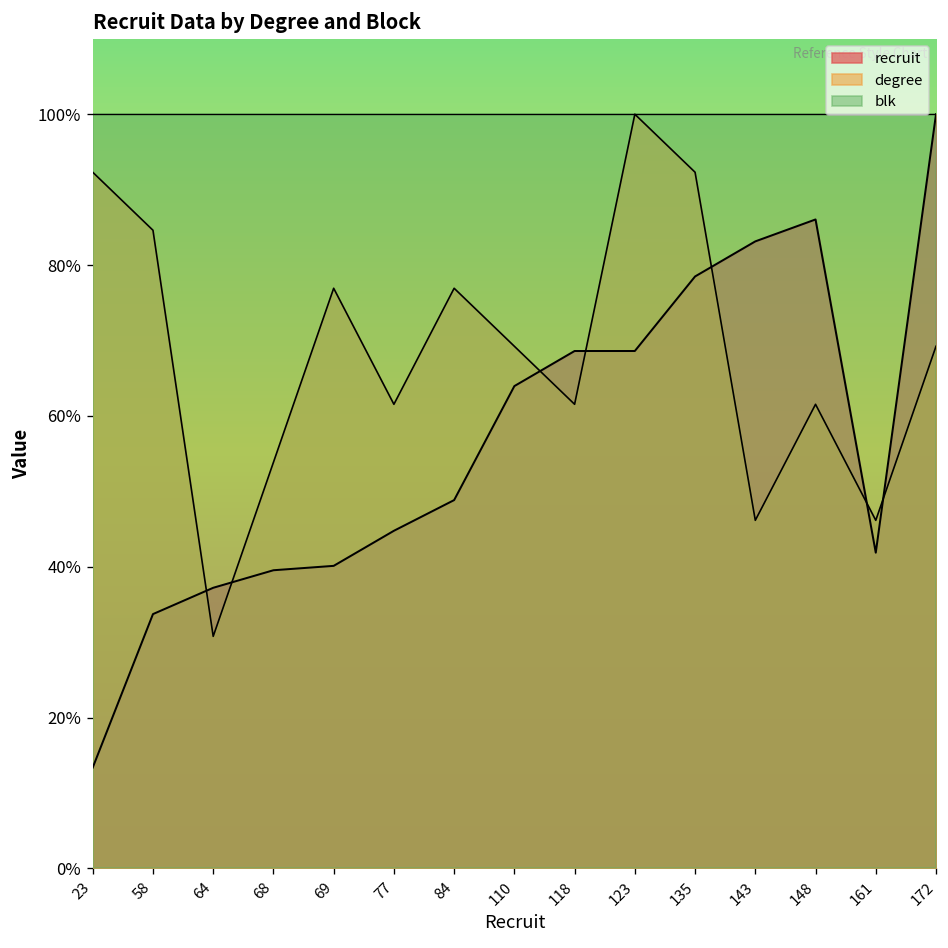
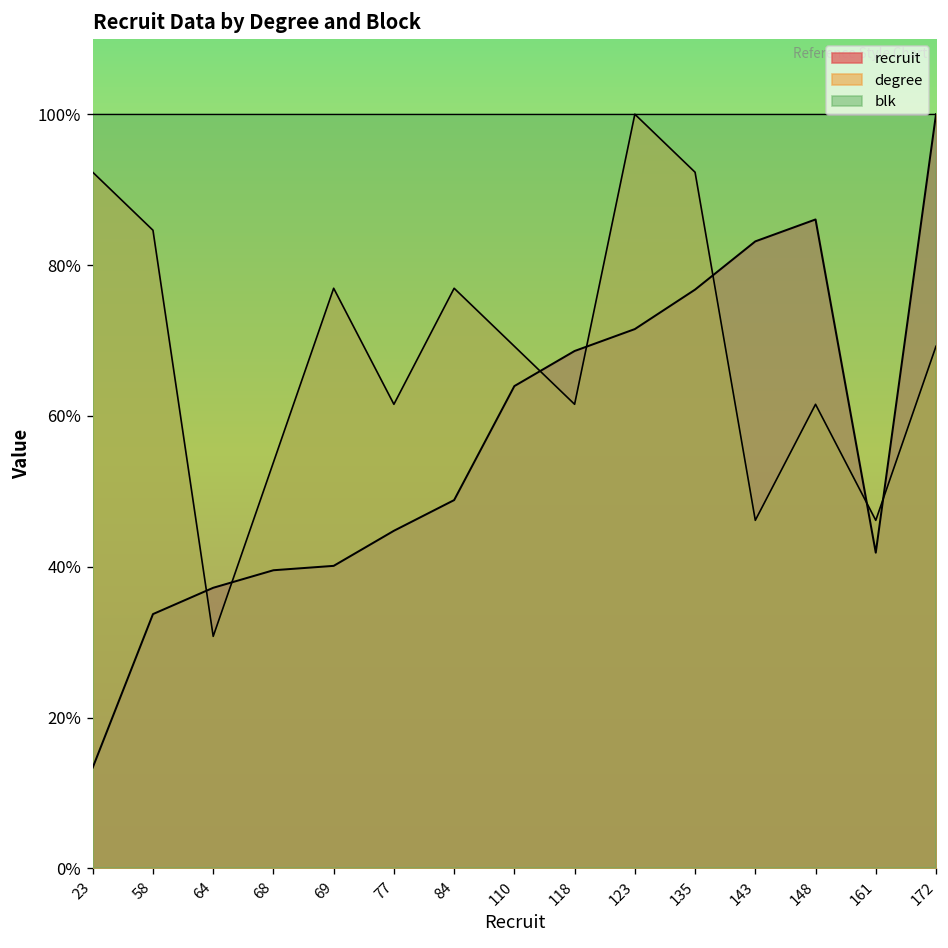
  {
    "recruit": {
      "23": "13%",
      "58": "34%",
      "64": "37%",
      "68": "40%",
      "69": "40%",
      "77": "45%",
      "84": "49%",
      "110": "64%",
      "118": "69%",
-     "123": "69%",
-     "135": "78%",
+     "123": "72%",
+     "135": "77%",
      "143": "83%",
      "148": "86%",
      "161": "42%"
    },
    "degree": {
      "23": "92%",
      "58": "85%",
      "64": "31%",
      "68": "54%",
      "69": "77%",
      "77": "62%",
      "84": "77%",
      "110": "69%",
      "118": "62%",
      "135": "92%",
      "143": "46%",
      "148": "62%",
      "161": "46%",
      "172": "69%"
    },
    "blk": {
      "23": "100%",
      "58": "100%",
      "64": "100%",
      "68": "100%",
      "69": "100%",
      "77": "100%",
      "84": "100%",
      "110": "100%",
      "118": "100%",
      "135": "100%",
      "143": "100%",
      "148": "100%"
    }
  }
